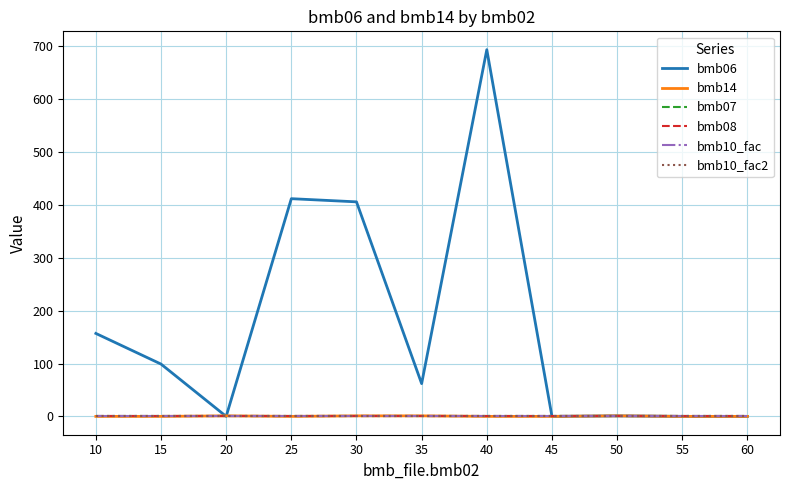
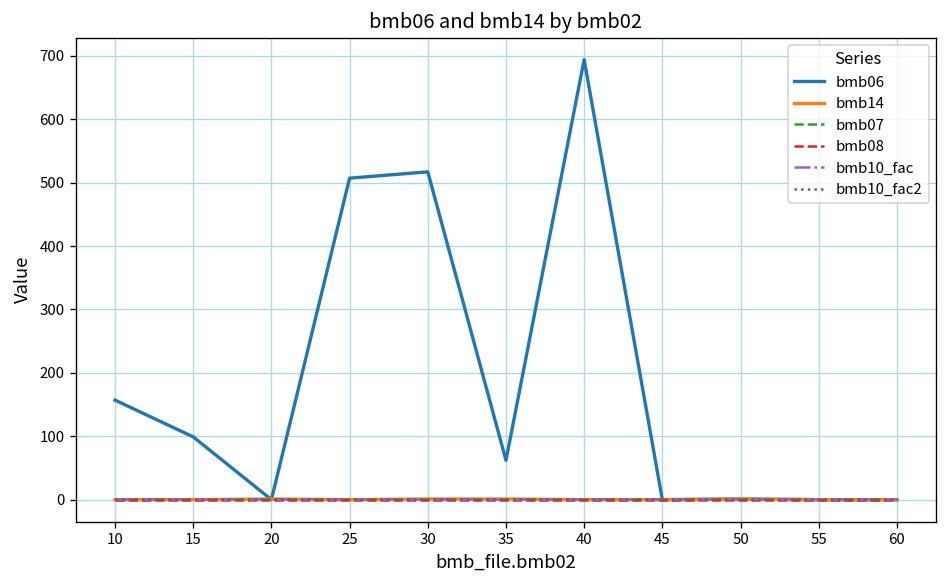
  {
    "bmb06": {
      "10": 160,
      "15": 100,
-     "25": 410,
-     "30": 410,
+     "25": 510,
+     "30": 520,
      "35": 60,
      "40": 690
    },
    "bmb10_fac2": {
      "10": 0,
      "15": 0,
      "25": 0,
      "30": 0,
      "35": 0,
      "40": 0
    }
  }
